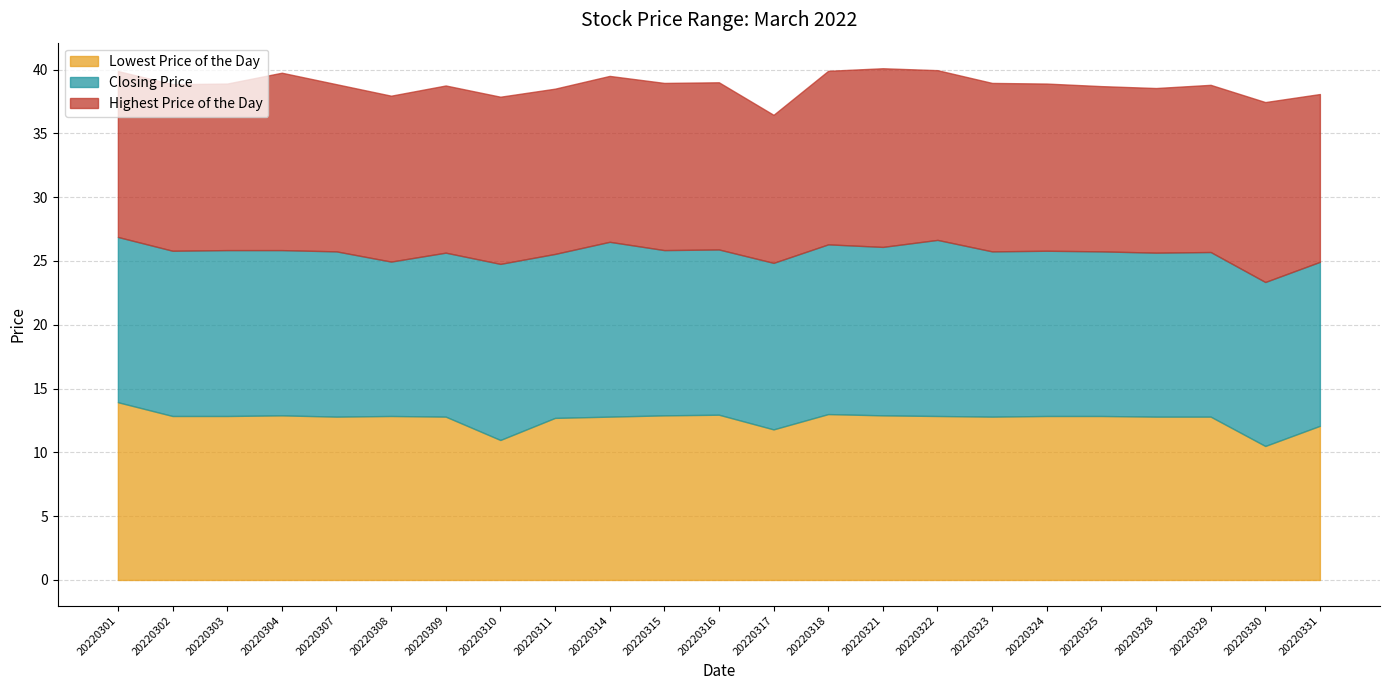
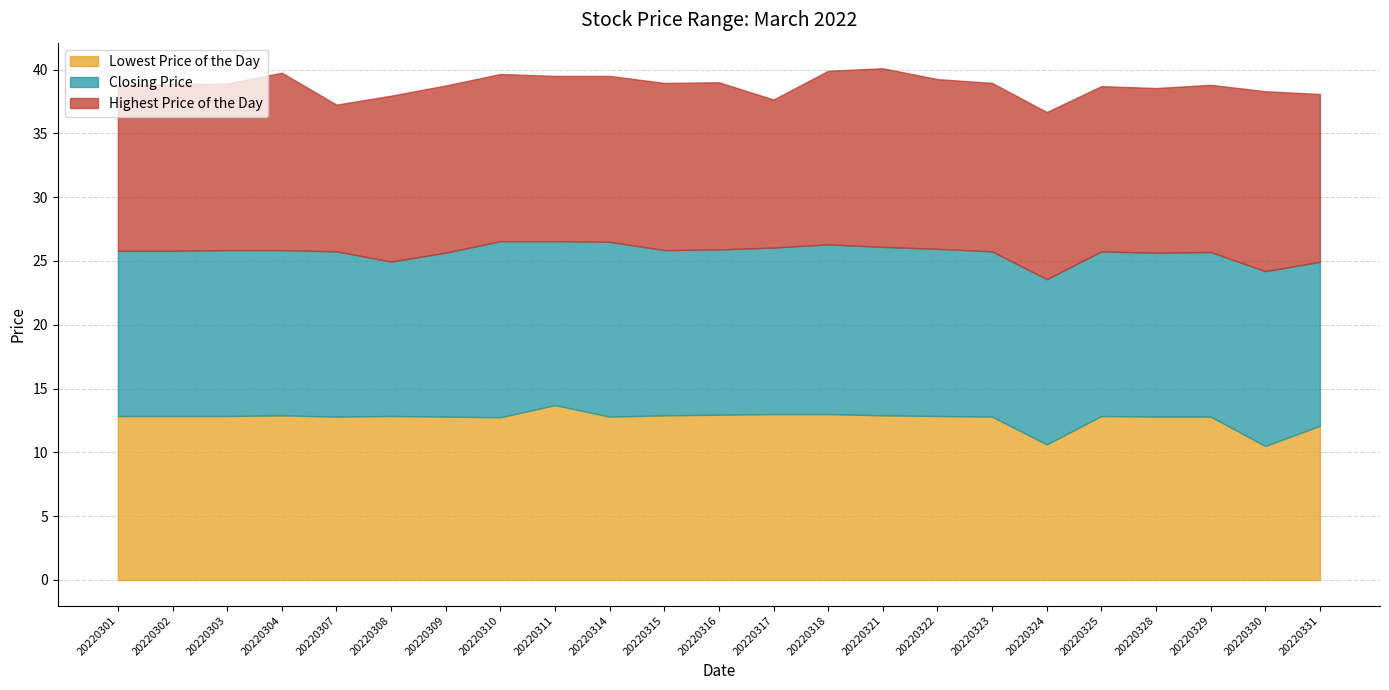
  {
    "Lowest Price of the Day": {
-     "20220301": 13.9,
+     "20220301": 12.9,
      "20220302": 12.9,
      "20220303": 12.9,
      "20220304": 12.9,
      "20220307": 12.8,
      "20220308": 12.9,
      "20220309": 12.8,
-     "20220310": 11.0,
-     "20220311": 12.7,
+     "20220310": 12.8,
+     "20220311": 13.7,
      "20220314": 12.8,
      "20220315": 12.9,
      "20220316": 13.0,
-     "20220317": 11.8,
+     "20220317": 13.0,
      "20220318": 13.0,
      "20220321": 12.9,
      "20220322": 12.9,
      "20220323": 12.8,
-     "20220324": 12.9,
+     "20220324": 10.6,
      "20220325": 12.9,
      "20220328": 12.8,
      "20220329": 12.8,
      "20220330": 10.5,
      "20220331": 12.1
    },
    "Closing Price": {
      "20220301": 12.9,
      "20220302": 12.9,
      "20220303": 13.0,
      "20220304": 13.0,
      "20220307": 13.0,
      "20220308": 12.1,
      "20220309": 12.8,
      "20220310": 13.8,
      "20220311": 12.8,
      "20220314": 13.7,
      "20220315": 13.0,
      "20220316": 13.0,
      "20220317": 13.1,
      "20220318": 13.3,
      "20220321": 13.2,
-     "20220322": 13.8,
+     "20220322": 13.1,
      "20220323": 13.0,
      "20220324": 13.0,
      "20220325": 12.9,
      "20220328": 12.8,
      "20220329": 12.9,
-     "20220330": 12.9,
+     "20220330": 13.7,
      "20220331": 12.9
    },
    "Highest Price of the Day": {
      "20220304": 13.9,
-     "20220307": 13.1,
+     "20220307": 11.5,
      "20220308": 13.0,
      "20220309": 13.1,
      "20220310": 13.1,
      "20220311": 13.0,
      "20220314": 13.0,
      "20220315": 13.1,
      "20220316": 13.1,
      "20220317": 11.6,
      "20220318": 13.6,
      "20220321": 14.0,
      "20220322": 13.3,
      "20220323": 13.2,
      "20220324": 13.1,
      "20220325": 13.0,
      "20220328": 12.9,
      "20220329": 13.1,
      "20220330": 14.1,
      "20220331": 13.1
    }
  }
